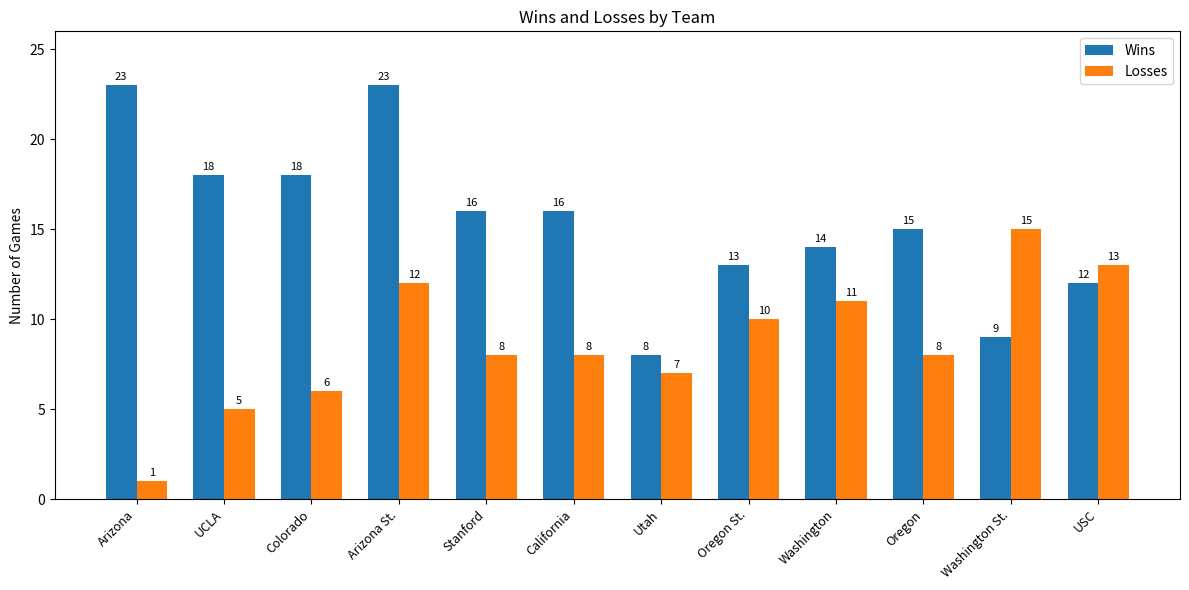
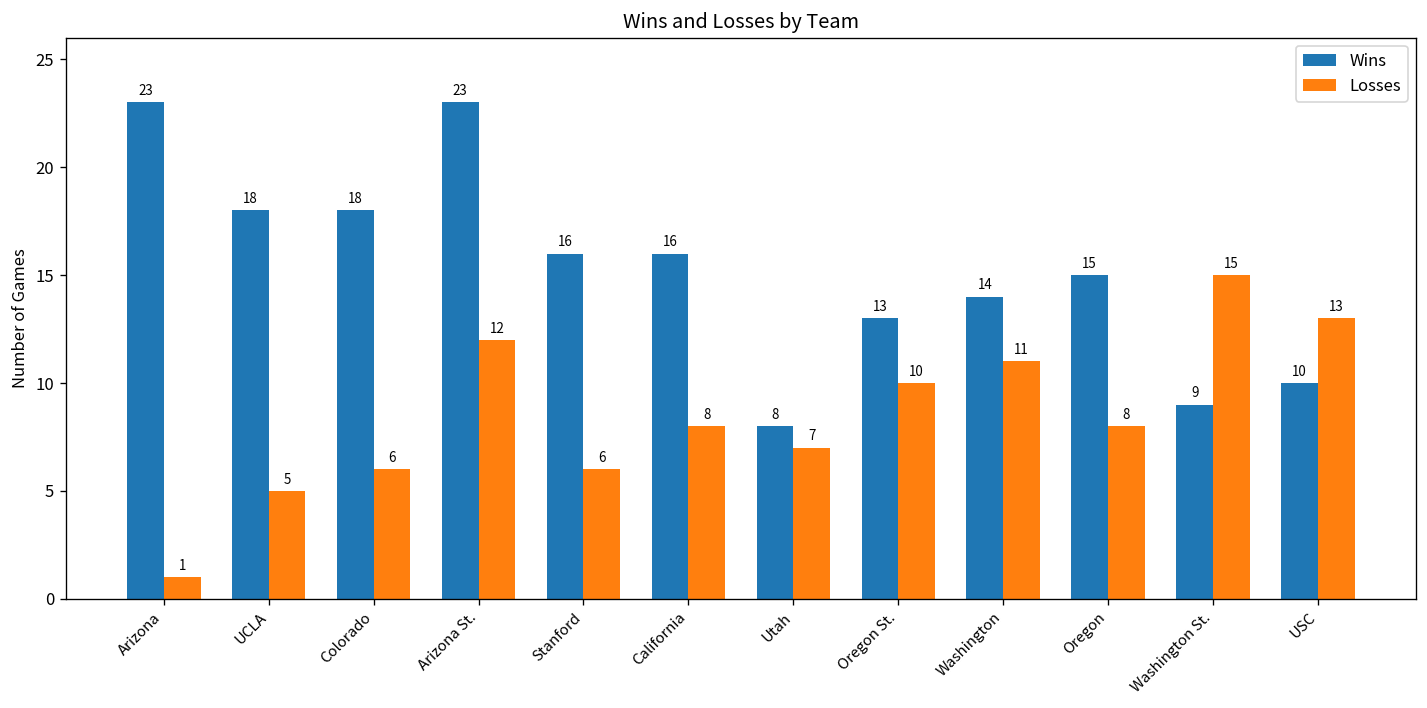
  {
    "Wins": {
      "Arizona": 23,
      "UCLA": 18,
      "Colorado": 18,
      "Arizona St.": 23,
      "Stanford": 16,
      "California": 16,
      "Utah": 8,
      "Oregon St.": 13,
      "Washington": 14,
      "Oregon": 15,
      "Washington St.": 9,
-     "USC": 12
+     "USC": 10
    },
    "Losses": {
      "Arizona": 1,
      "UCLA": 5,
      "Colorado": 6,
      "Arizona St.": 12,
-     "Stanford": 8,
+     "Stanford": 6,
      "California": 8,
      "Utah": 7,
      "Oregon St.": 10,
      "Washington": 11,
      "Oregon": 8,
      "Washington St.": 15,
      "USC": 13
    }
  }
